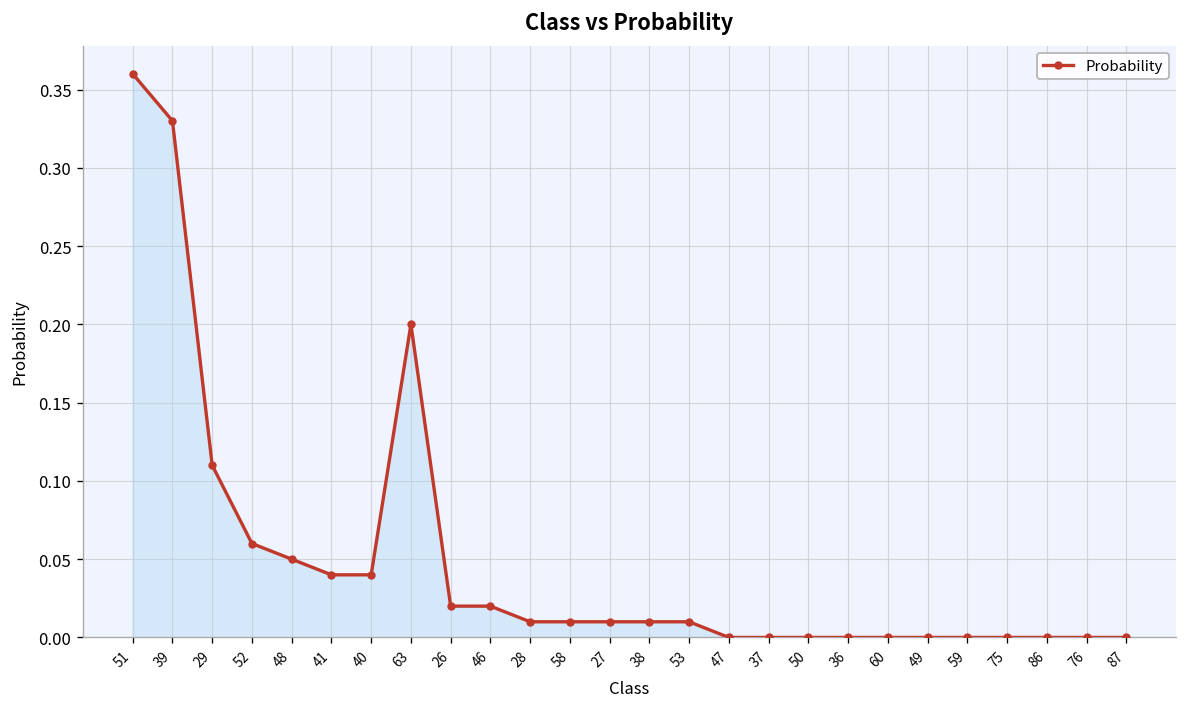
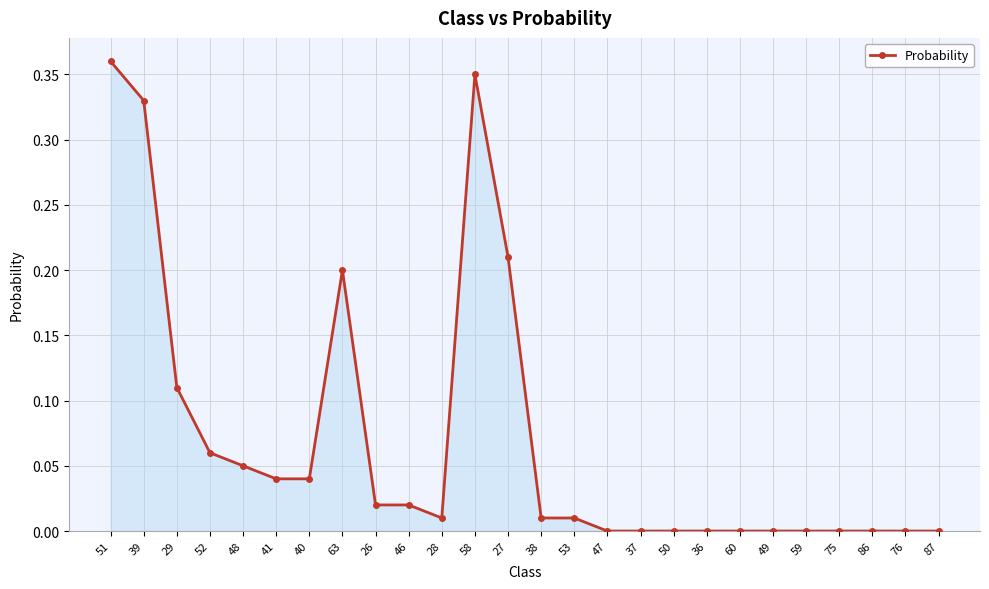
  {
    "51": 0.36,
    "39": 0.33,
    "29": 0.11,
    "52": 0.06,
    "48": 0.05,
    "41": 0.04,
    "40": 0.04,
    "63": 0.20,
    "26": 0.02,
    "46": 0.02,
    "28": 0.01,
-   "58": 0.01,
-   "27": 0.01,
+   "58": 0.35,
+   "27": 0.21,
    "38": 0.01,
    "53": 0.01,
    "47": 0.00,
    "37": 0.00,
    "50": 0.00,
    "36": 0.00,
    "60": 0.00,
    "49": 0.00,
    "59": 0.00,
    "75": 0.00,
    "86": 0.00,
    "76": 0.00,
    "87": 0.00
  }
